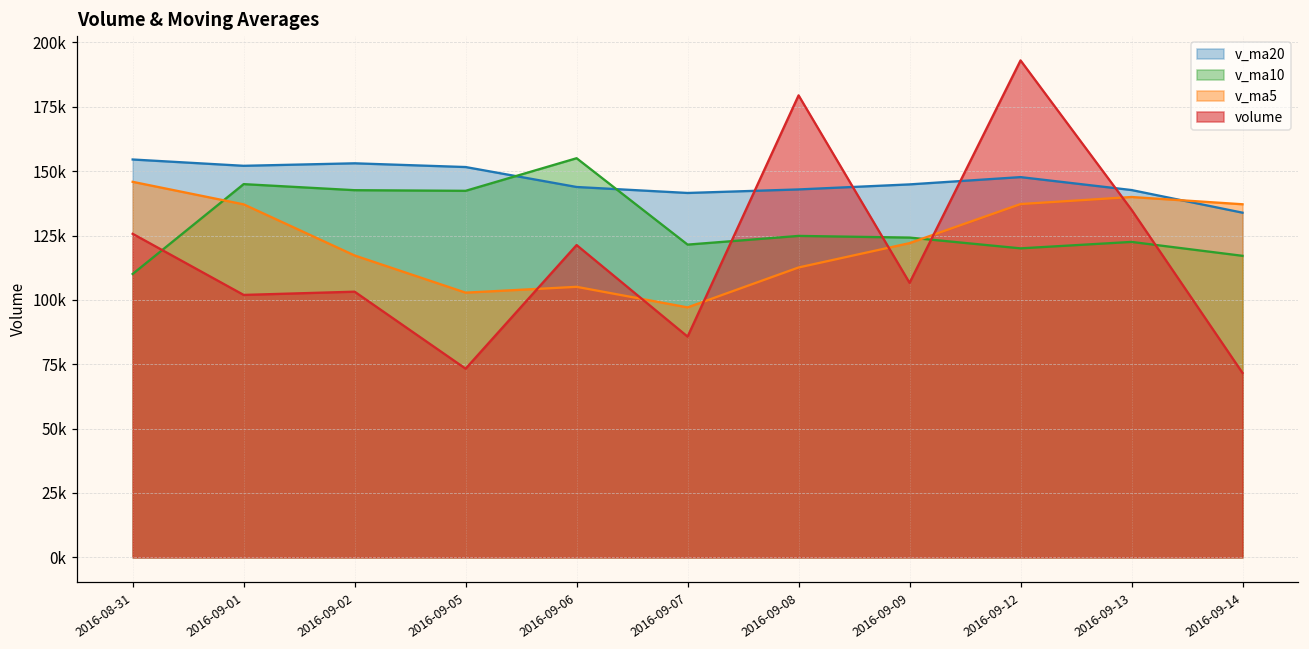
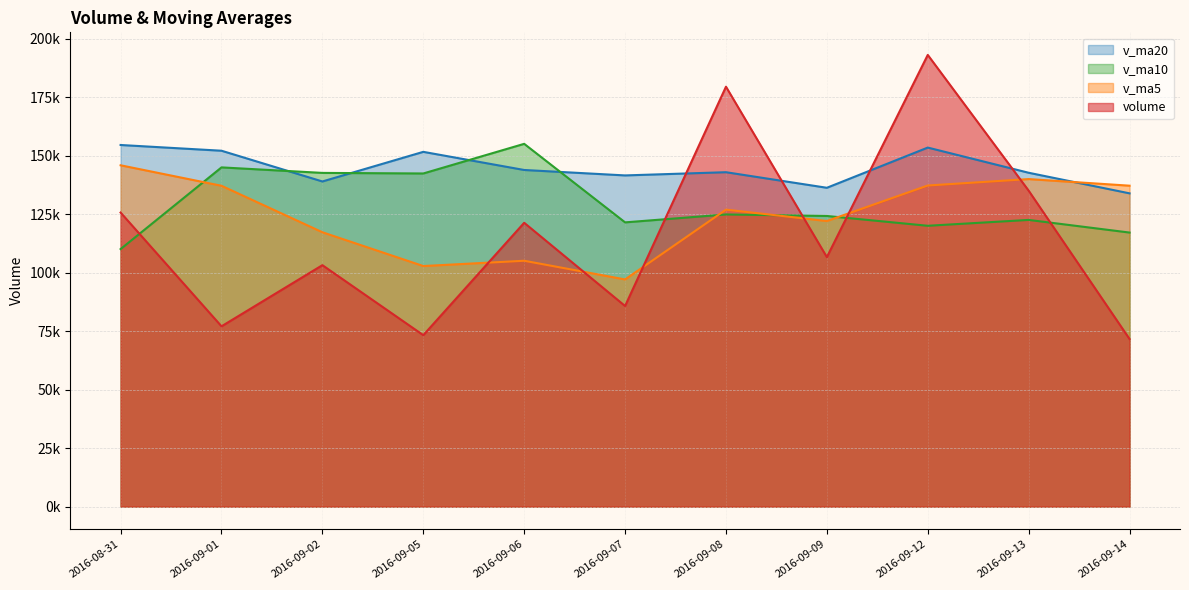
  {
    "v_ma20": {
      "2016-08-31": 155000,
      "2016-09-01": 152000,
-     "2016-09-02": 153000,
+     "2016-09-02": 139000,
      "2016-09-05": 152000,
      "2016-09-06": 144000,
      "2016-09-07": 142000,
      "2016-09-08": 143000,
-     "2016-09-09": 145000,
-     "2016-09-12": 148000,
+     "2016-09-09": 136000,
+     "2016-09-12": 153000,
      "2016-09-13": 143000,
      "2016-09-14": 134000
    },
    "v_ma10": {
      "2016-08-31": 110000,
      "2016-09-01": 145000,
      "2016-09-02": 143000,
      "2016-09-05": 142000,
      "2016-09-06": 155000,
      "2016-09-07": 121000,
      "2016-09-08": 125000,
      "2016-09-09": 124000,
      "2016-09-12": 120000,
      "2016-09-13": 123000,
      "2016-09-14": 117000
    },
    "v_ma5": {
      "2016-08-31": 146000,
      "2016-09-01": 137000,
      "2016-09-02": 117000,
      "2016-09-05": 103000,
      "2016-09-06": 105000,
      "2016-09-07": 97000,
-     "2016-09-08": 113000,
+     "2016-09-08": 127000,
      "2016-09-09": 122000,
      "2016-09-12": 137000,
      "2016-09-13": 140000,
      "2016-09-14": 137000
    },
    "volume": {
      "2016-08-31": 126000,
-     "2016-09-01": 102000,
+     "2016-09-01": 77000,
      "2016-09-02": 103000,
      "2016-09-05": 73000,
      "2016-09-06": 121000,
      "2016-09-07": 86000,
      "2016-09-08": 179000,
      "2016-09-09": 107000,
      "2016-09-12": 193000,
      "2016-09-13": 135000,
      "2016-09-14": 72000
    }
  }
